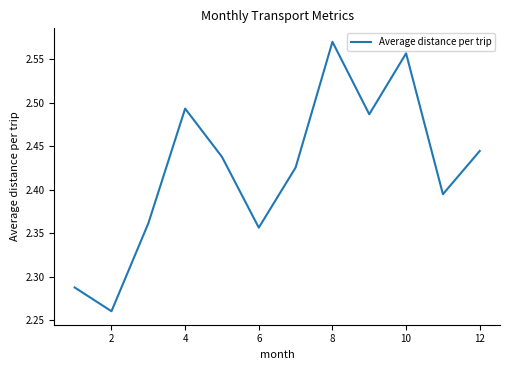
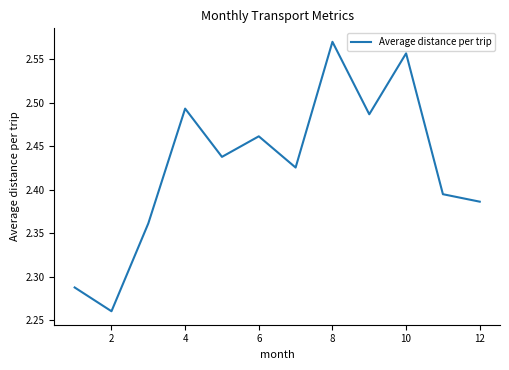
  {
    "2": 2.26,
    "4": 2.49,
-   "6": 2.36,
+   "6": 2.46,
    "8": 2.57,
    "10": 2.56,
-   "12": 2.44
+   "12": 2.39
  }
